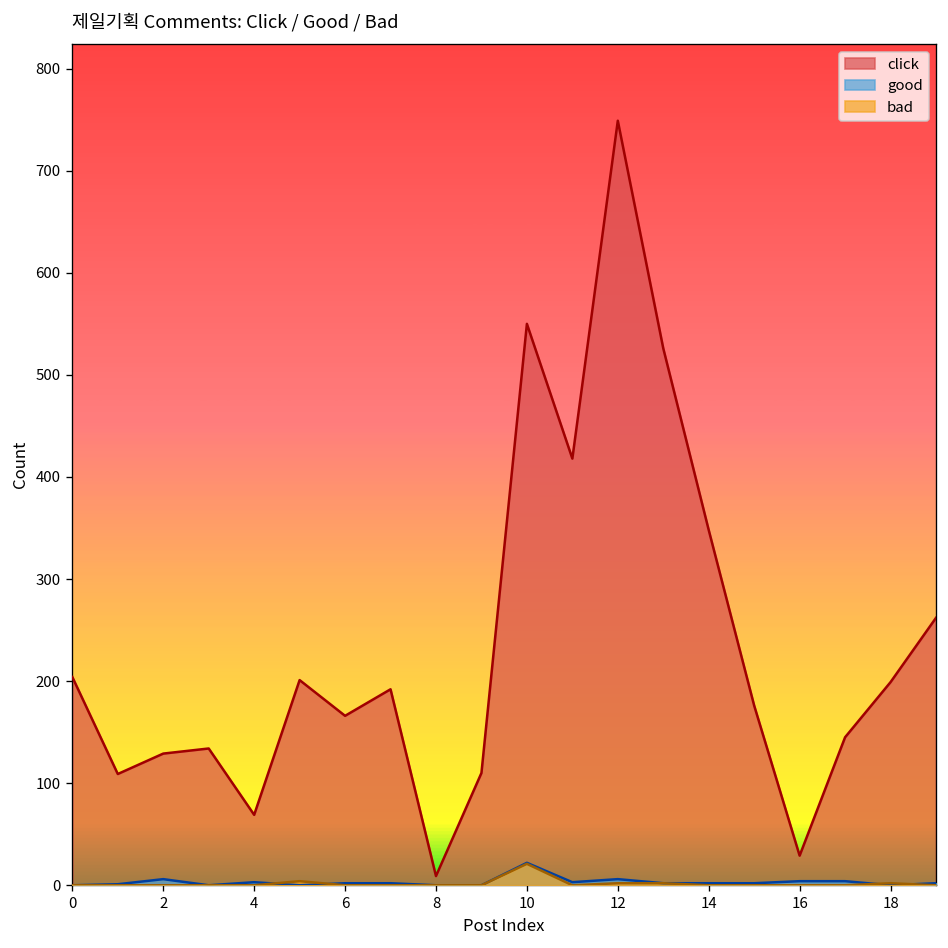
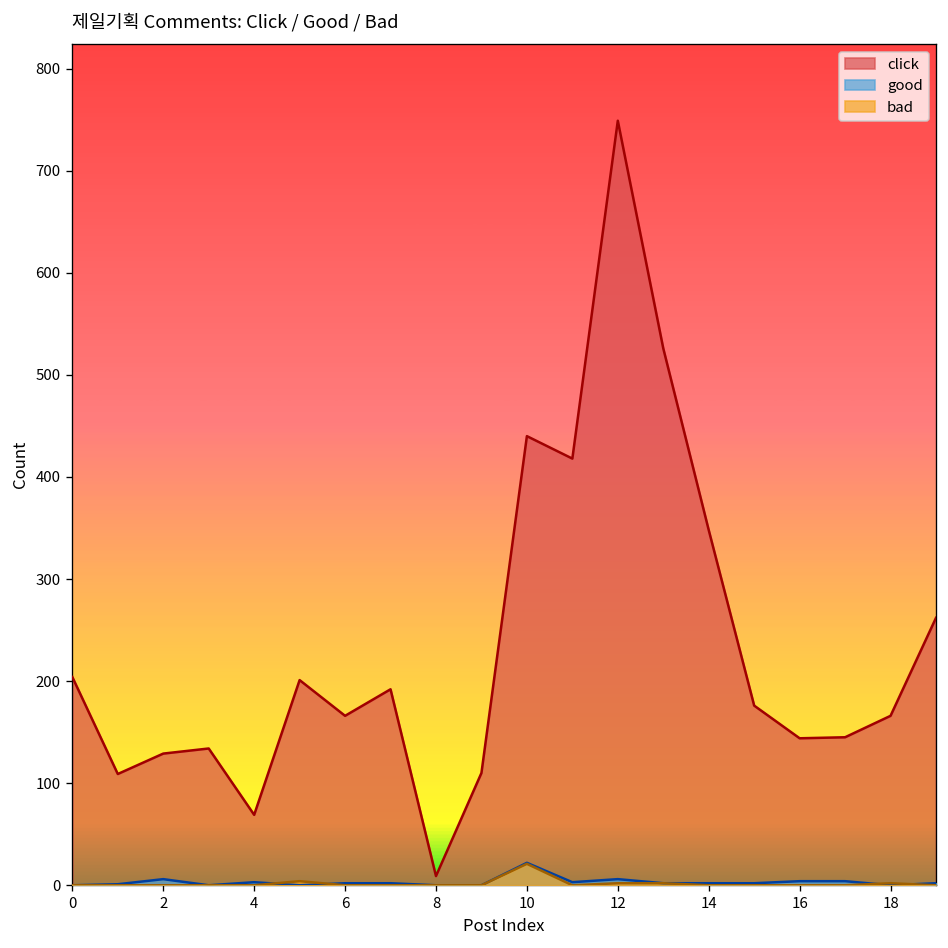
  {
    "click": {
      "0": 200,
      "2": 130,
      "4": 70,
      "6": 170,
      "8": 10,
-     "10": 550,
+     "10": 440,
      "12": 750,
      "14": 350,
-     "16": 30,
-     "18": 200
+     "16": 140,
+     "18": 170
    },
    "good": {
      "2": 10,
      "12": 10,
      "16": 0
    },
    "bad": {
      "2": 0,
      "12": 0,
      "16": 0
    }
  }
